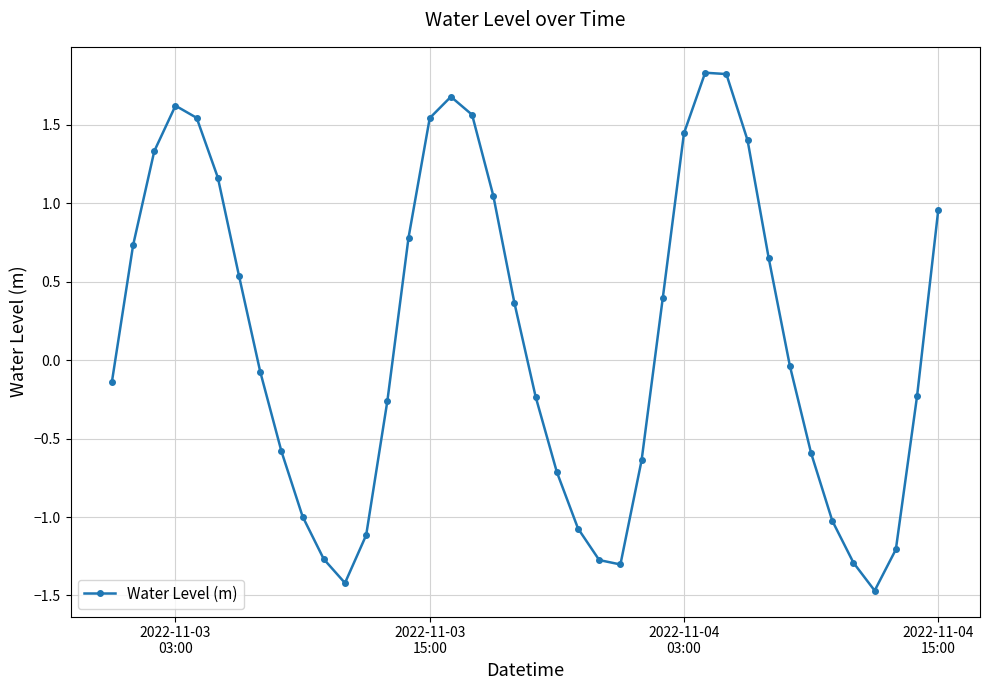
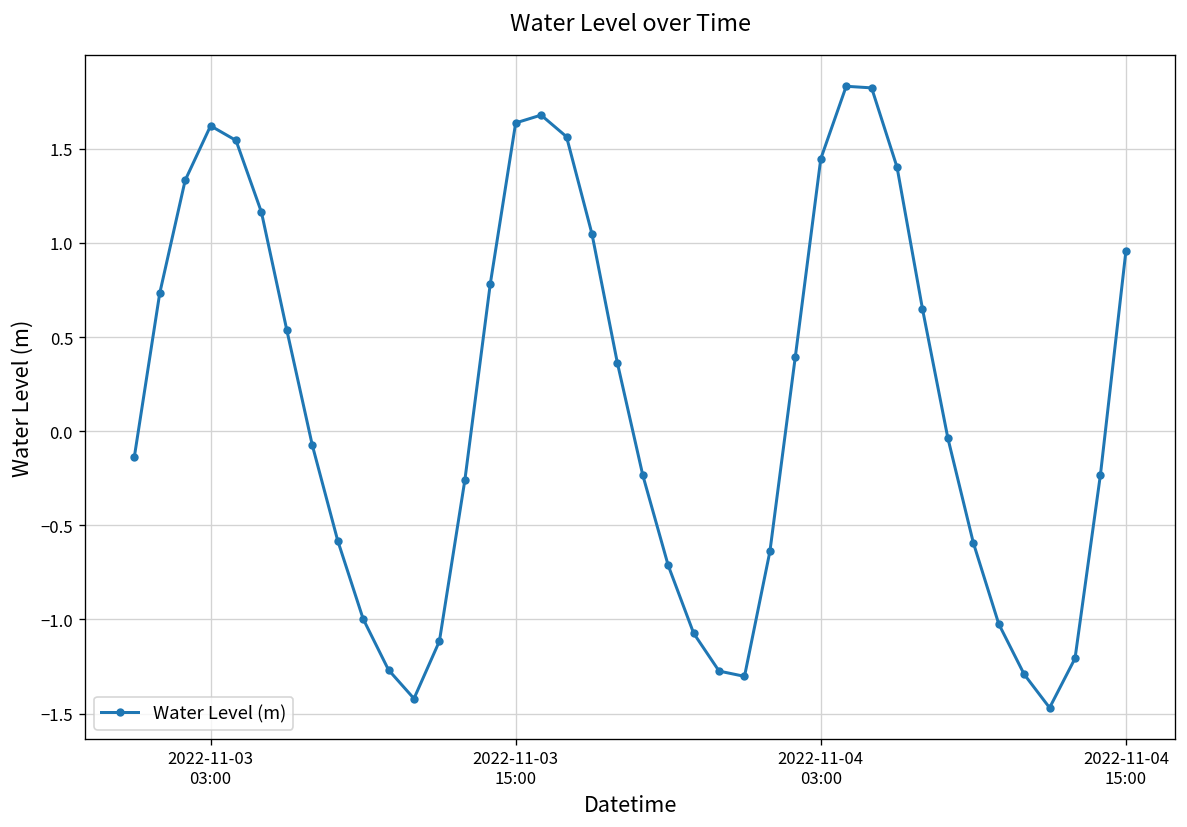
  {
    "2022-11-03 03:00": 1.62,
-   "2022-11-03 15:00": 1.54,
+   "2022-11-03 15:00": 1.64,
    "2022-11-04 03:00": 1.45,
    "2022-11-04 15:00": 0.95
  }
